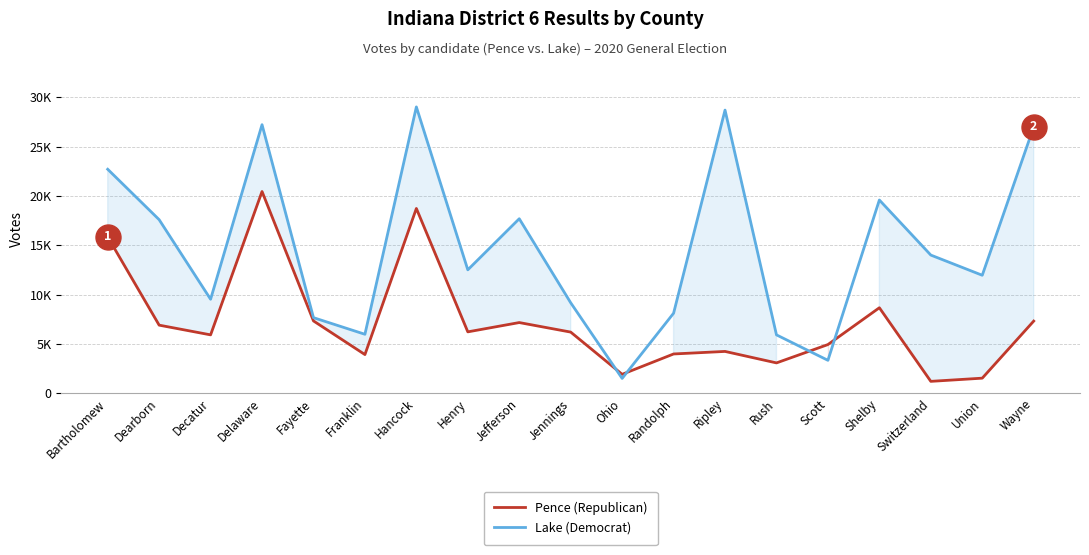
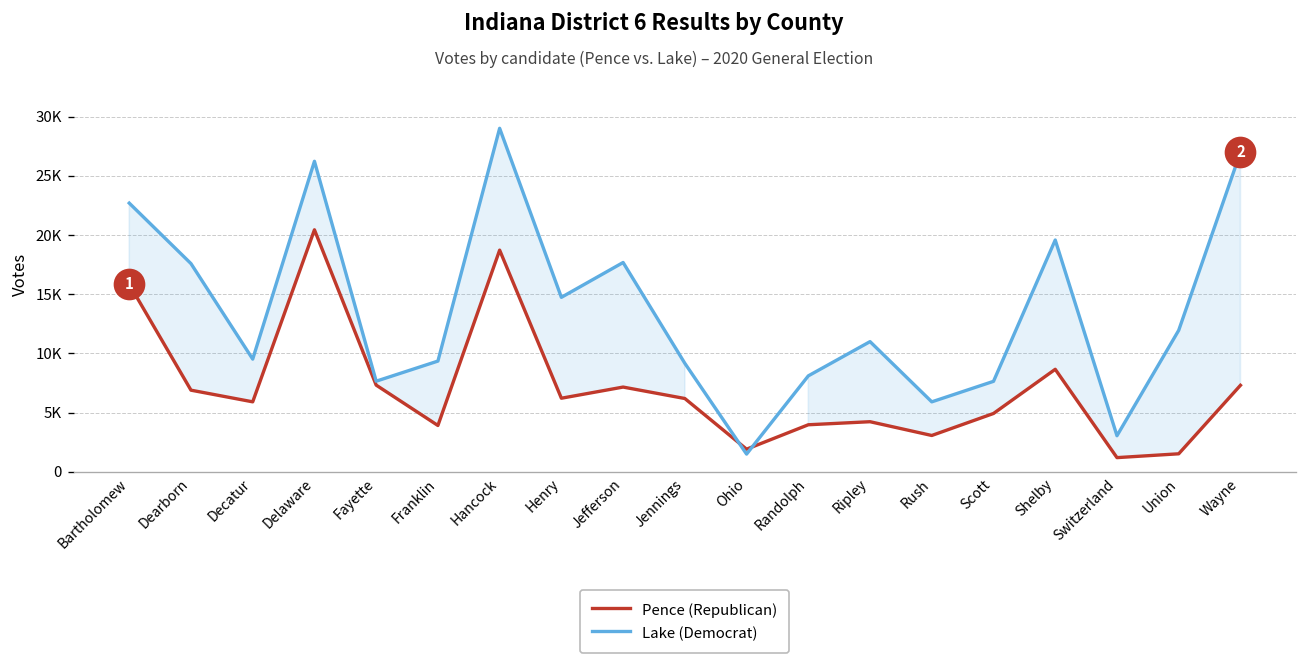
  {
    "Lake (Democrat)": {
      "Bartholomew": 23000,
      "Dearborn": 18000,
      "Decatur": 10000,
-     "Delaware": 27000,
+     "Delaware": 26000,
      "Fayette": 8000,
-     "Franklin": 6000,
+     "Franklin": 9000,
      "Hancock": 29000,
-     "Henry": 13000,
+     "Henry": 15000,
      "Jefferson": 18000,
      "Jennings": 9000,
      "Ohio": 1000,
      "Randolph": 8000,
-     "Ripley": 29000,
+     "Ripley": 11000,
      "Rush": 6000,
-     "Scott": 3000,
+     "Scott": 8000,
      "Shelby": 20000,
-     "Switzerland": 14000,
+     "Switzerland": 3000,
      "Union": 12000
    }
  }
